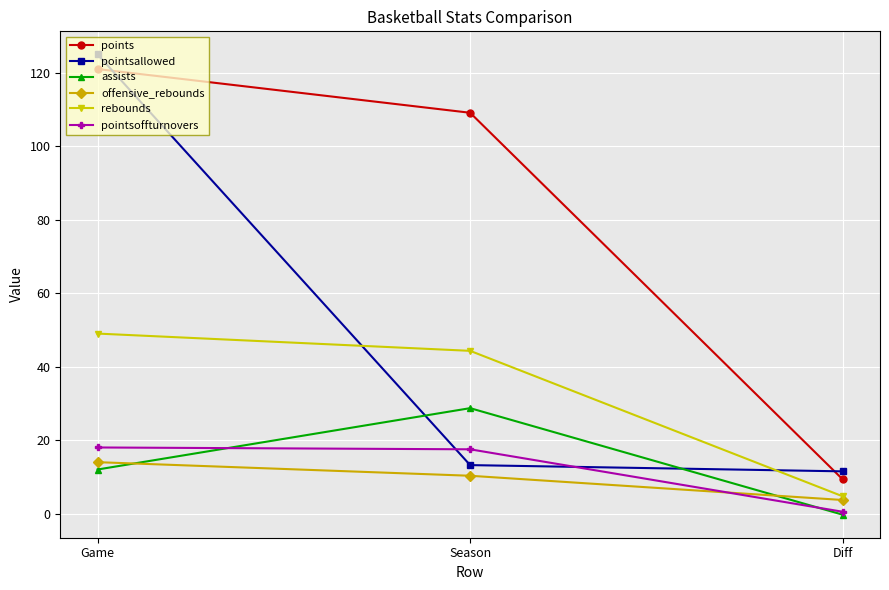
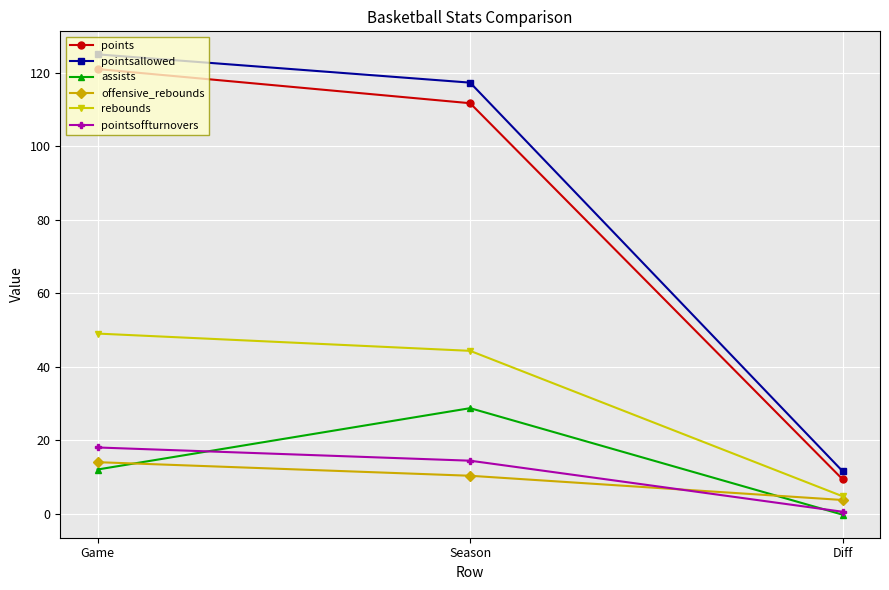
  {
    "points": {
-     "Season": 109,
+     "Season": 112,
      "Diff": 9
    },
    "pointsallowed": {
-     "Season": 13,
+     "Season": 117,
      "Diff": 12
    },
    "assists": {
      "Game": 12,
      "Season": 29,
      "Diff": 0
    },
    "pointsoffturnovers": {
      "Game": 18,
-     "Season": 18,
+     "Season": 14,
      "Diff": 1
    }
  }
